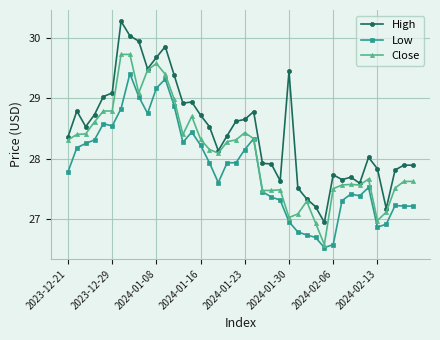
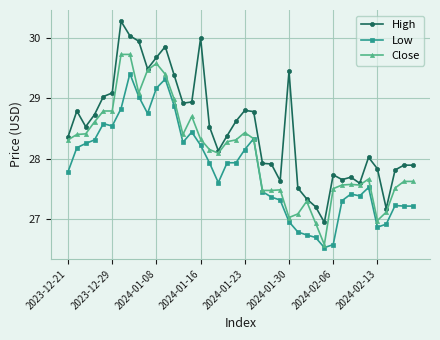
  {
    "High": {
      "2023-12-21": 28.4,
      "2023-12-29": 29.1,
      "2024-01-08": 29.7,
-     "2024-01-16": 28.7,
-     "2024-01-23": 28.7,
+     "2024-01-16": 30.0,
+     "2024-01-23": 28.8,
      "2024-01-30": 29.5,
      "2024-02-06": 27.7,
      "2024-02-13": 27.8
    }
  }
